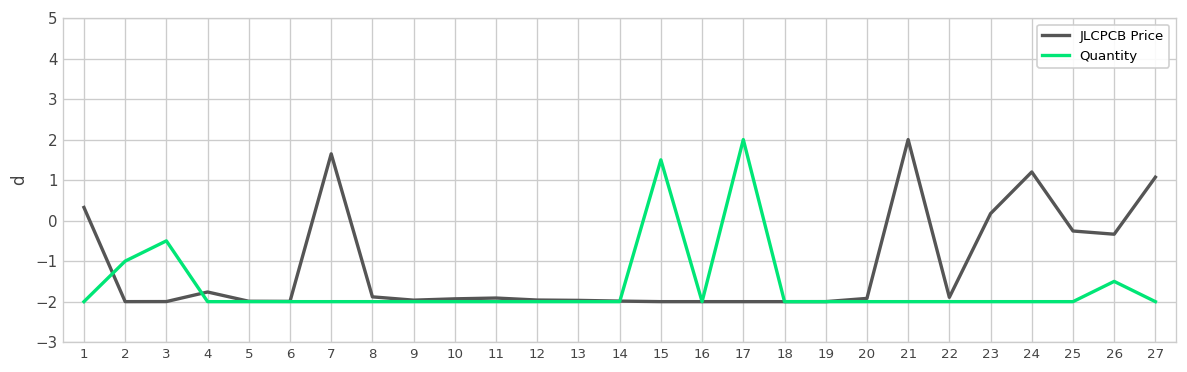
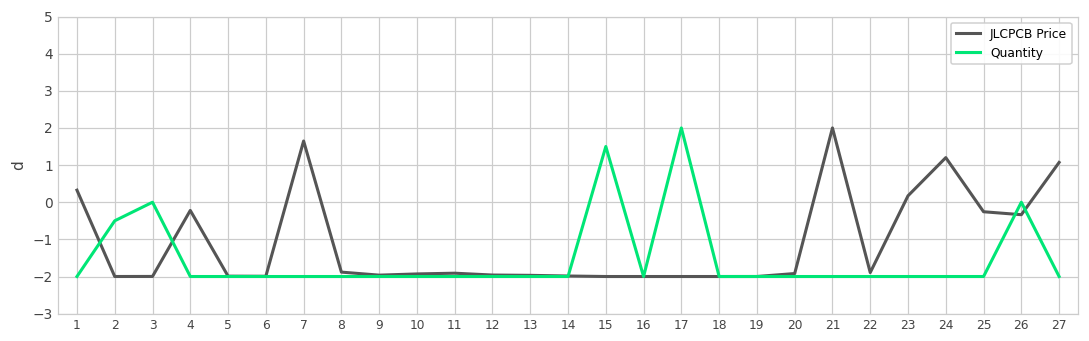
  {
    "JLCPCB Price": {
      "1": 0.3,
      "2": -2.0,
      "3": -2.0,
-     "4": -1.8,
+     "4": -0.2,
      "7": 1.6,
      "8": -1.9,
      "11": -1.9,
      "15": -2.0,
      "17": -2.0,
      "20": -1.9,
      "21": 2.0,
      "22": -1.9,
      "23": 0.2,
      "24": 1.2,
      "25": -0.3,
      "26": -0.3,
      "27": 1.1
    },
    "Quantity": {
      "1": -2.0,
-     "2": -1.0,
-     "3": -0.5,
+     "2": -0.5,
+     "3": 0.0,
      "4": -2.0,
      "7": -2.0,
      "8": -2.0,
      "11": -2.0,
      "15": 1.5,
      "17": 2.0,
      "20": -2.0,
      "21": -2.0,
      "22": -2.0,
      "23": -2.0,
      "24": -2.0,
      "25": -2.0,
-     "26": -1.5,
+     "26": 0.0,
      "27": -2.0
    }
  }
